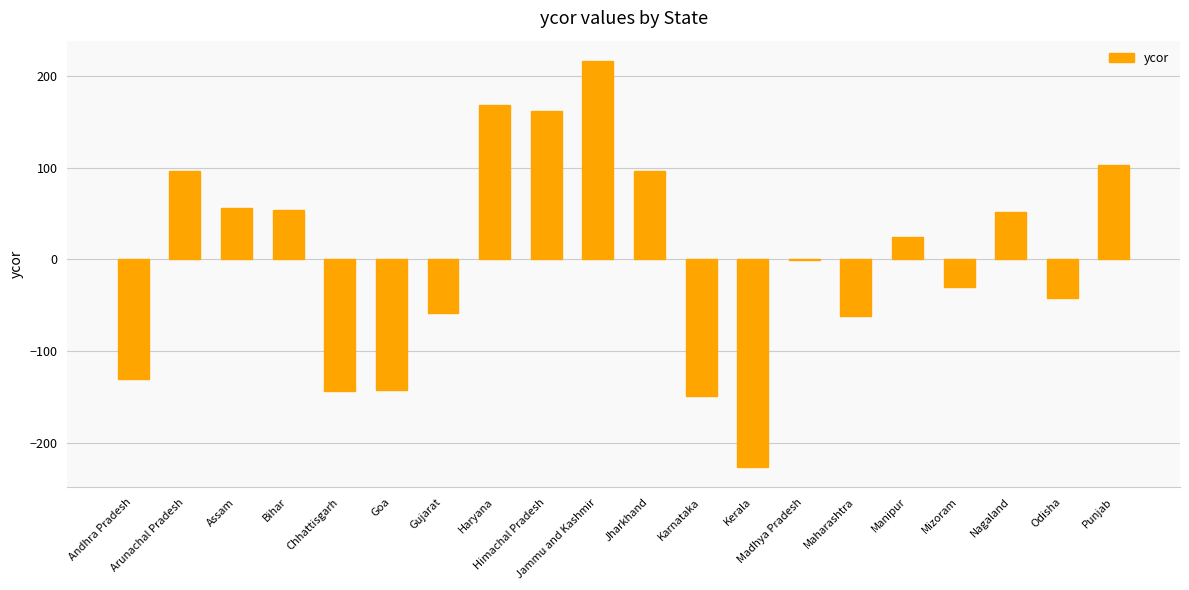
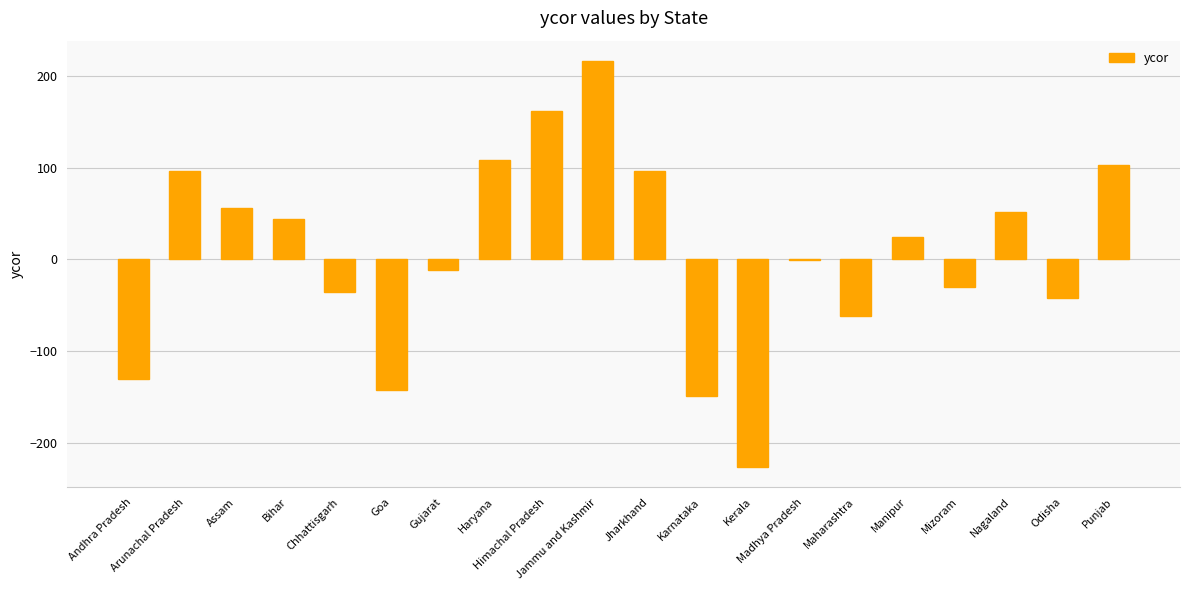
  {
    "Andhra Pradesh": -130,
    "Arunachal Pradesh": 100,
    "Assam": 60,
-   "Bihar": 50,
-   "Chhattisgarh": -140,
+   "Bihar": 40,
+   "Chhattisgarh": -40,
    "Goa": -140,
-   "Gujarat": -60,
-   "Haryana": 170,
+   "Gujarat": -10,
+   "Haryana": 110,
    "Himachal Pradesh": 160,
    "Jammu and Kashmir": 220,
    "Jharkhand": 100,
    "Karnataka": -150,
    "Kerala": -230,
    "Maharashtra": -60,
    "Manipur": 20,
    "Mizoram": -30,
    "Nagaland": 50,
    "Odisha": -40,
    "Punjab": 100
  }
